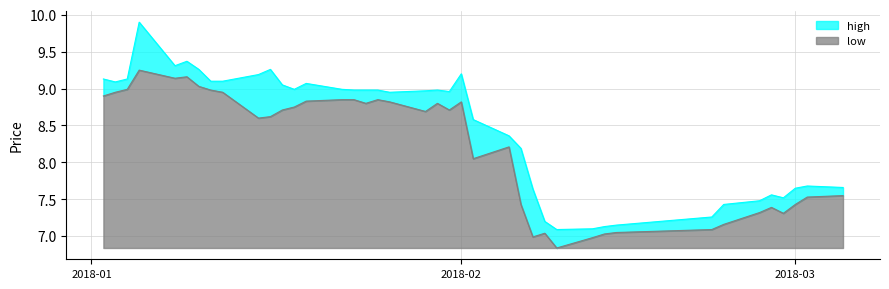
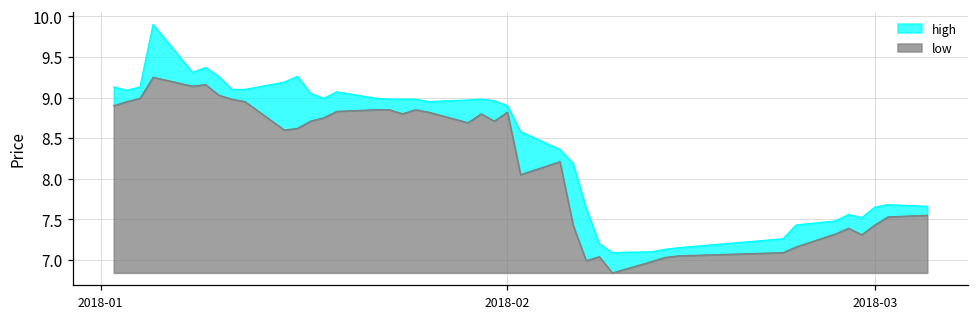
  {
    "high": {
-     "2018-02": 9.2,
+     "2018-02": 8.9,
      "2018-03": 7.7
    },
    "low": {
      "2018-02": 8.8,
      "2018-03": 7.4
    }
  }
